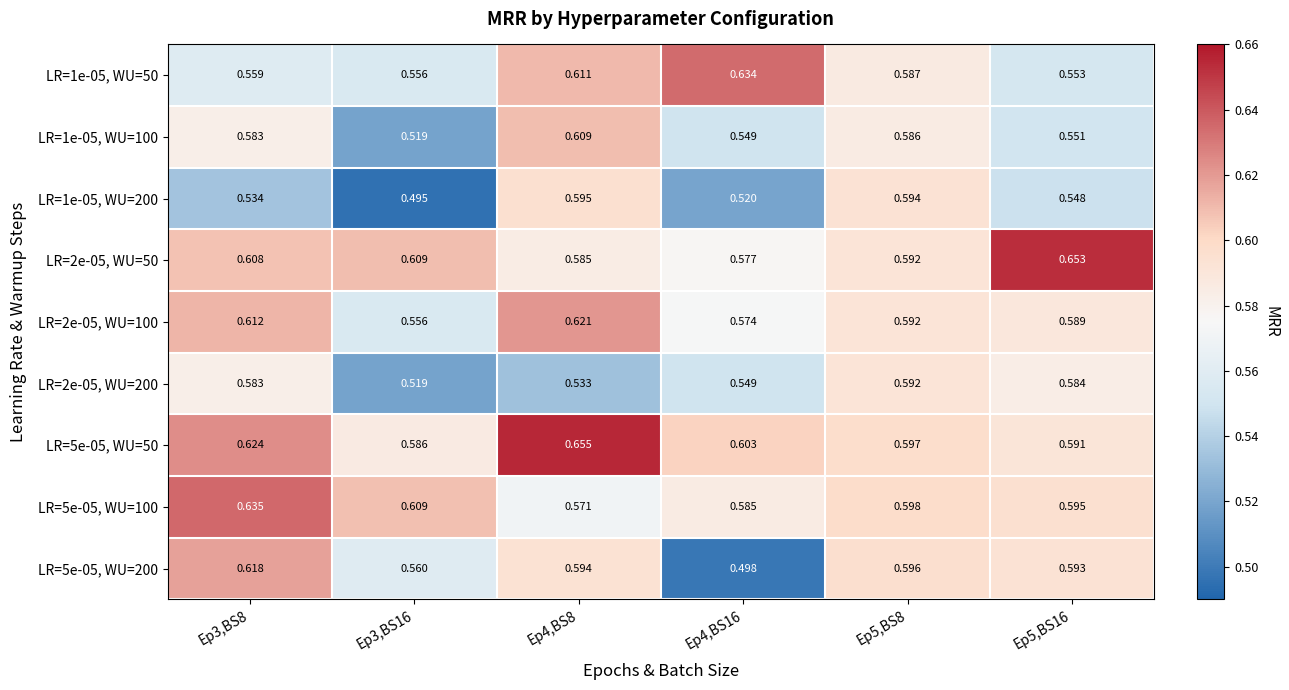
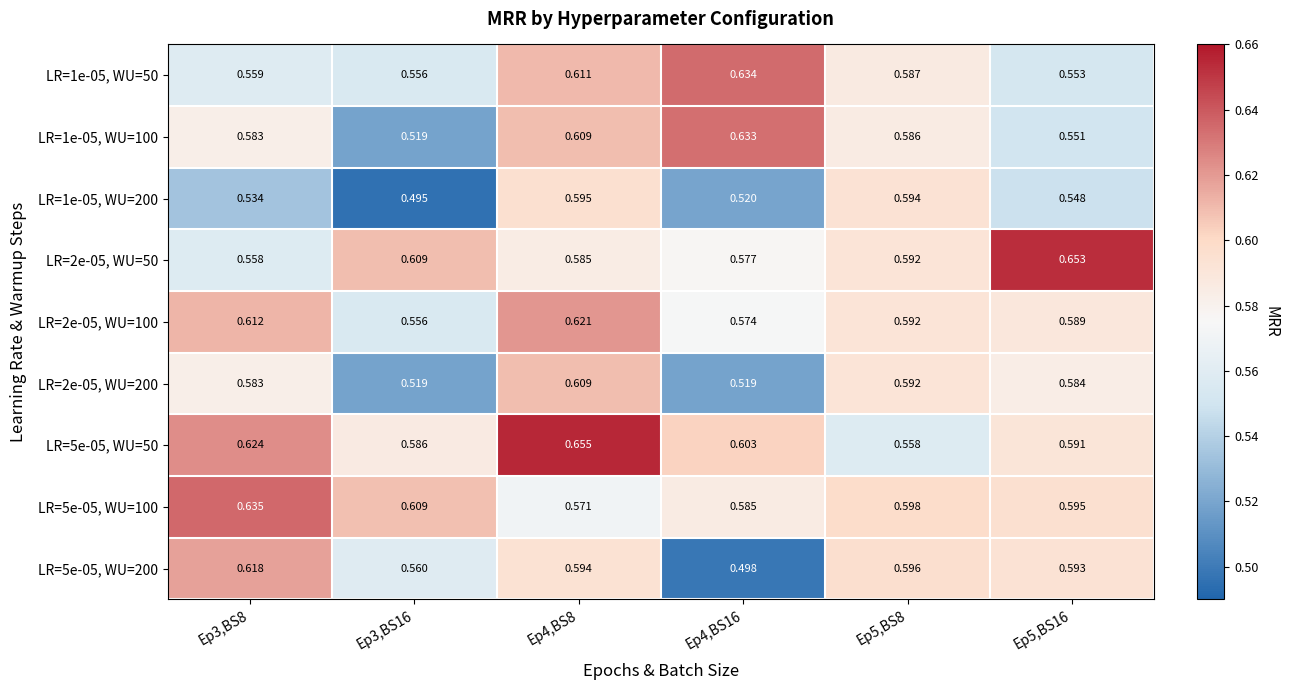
  {
    "LR=1e-05, WU=50": {
      "Ep3,BS8": 0.559,
      "Ep3,BS16": 0.556,
      "Ep4,BS8": 0.611,
      "Ep4,BS16": 0.634,
      "Ep5,BS8": 0.587,
      "Ep5,BS16": 0.553
    },
    "LR=1e-05, WU=100": {
      "Ep3,BS8": 0.583,
      "Ep3,BS16": 0.519,
      "Ep4,BS8": 0.609,
-     "Ep4,BS16": 0.549,
+     "Ep4,BS16": 0.633,
      "Ep5,BS8": 0.586,
      "Ep5,BS16": 0.551
    },
    "LR=1e-05, WU=200": {
      "Ep3,BS8": 0.534,
      "Ep3,BS16": 0.495,
      "Ep4,BS8": 0.595,
      "Ep4,BS16": 0.520,
      "Ep5,BS8": 0.594,
      "Ep5,BS16": 0.548
    },
    "LR=2e-05, WU=50": {
-     "Ep3,BS8": 0.608,
+     "Ep3,BS8": 0.558,
      "Ep3,BS16": 0.609,
      "Ep4,BS8": 0.585,
      "Ep4,BS16": 0.577,
      "Ep5,BS8": 0.592,
      "Ep5,BS16": 0.653
    },
    "LR=2e-05, WU=100": {
      "Ep3,BS8": 0.612,
      "Ep3,BS16": 0.556,
      "Ep4,BS8": 0.621,
      "Ep4,BS16": 0.574,
      "Ep5,BS8": 0.592,
      "Ep5,BS16": 0.589
    },
    "LR=2e-05, WU=200": {
      "Ep3,BS8": 0.583,
      "Ep3,BS16": 0.519,
-     "Ep4,BS8": 0.533,
-     "Ep4,BS16": 0.549,
+     "Ep4,BS8": 0.609,
+     "Ep4,BS16": 0.519,
      "Ep5,BS8": 0.592,
      "Ep5,BS16": 0.584
    },
    "LR=5e-05, WU=50": {
      "Ep3,BS8": 0.624,
      "Ep3,BS16": 0.586,
      "Ep4,BS8": 0.655,
      "Ep4,BS16": 0.603,
-     "Ep5,BS8": 0.597,
+     "Ep5,BS8": 0.558,
      "Ep5,BS16": 0.591
    },
    "LR=5e-05, WU=100": {
      "Ep3,BS8": 0.635,
      "Ep3,BS16": 0.609,
      "Ep4,BS8": 0.571,
      "Ep4,BS16": 0.585,
      "Ep5,BS8": 0.598,
      "Ep5,BS16": 0.595
    },
    "LR=5e-05, WU=200": {
      "Ep3,BS8": 0.618,
      "Ep3,BS16": 0.560,
      "Ep4,BS8": 0.594,
      "Ep4,BS16": 0.498,
      "Ep5,BS8": 0.596,
      "Ep5,BS16": 0.593
    }
  }
